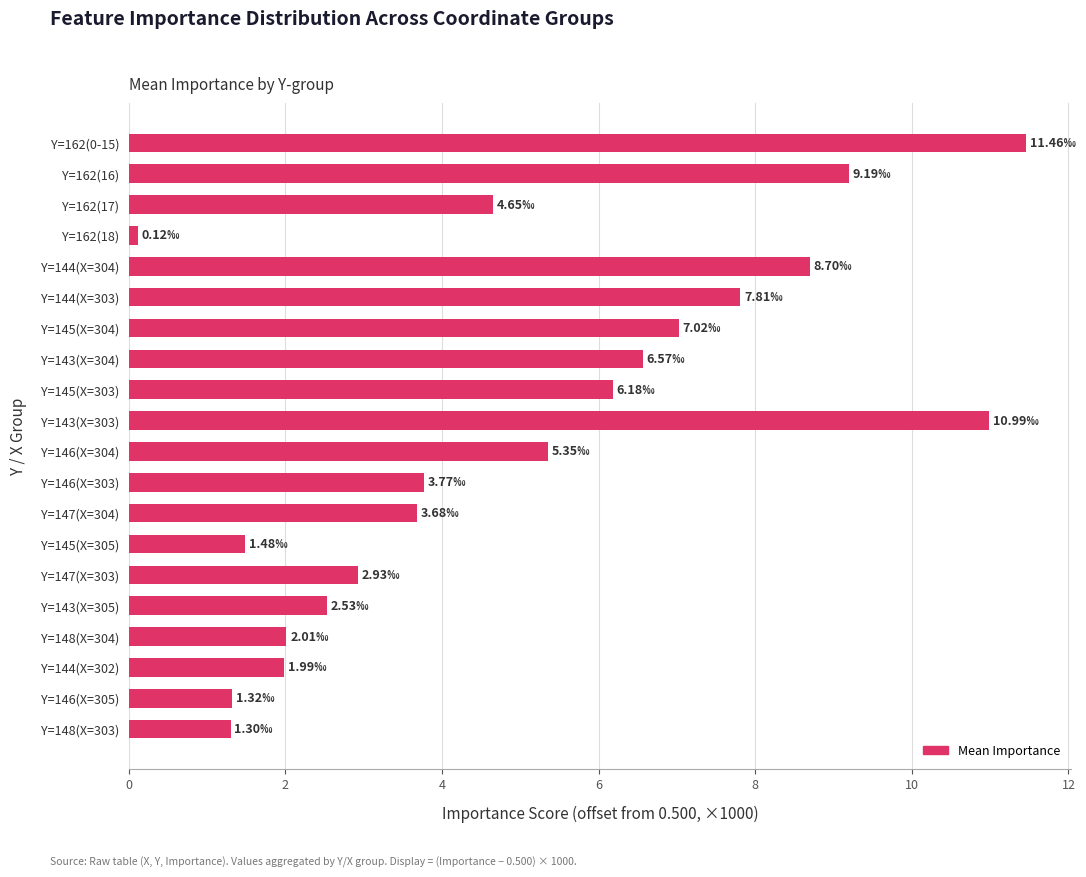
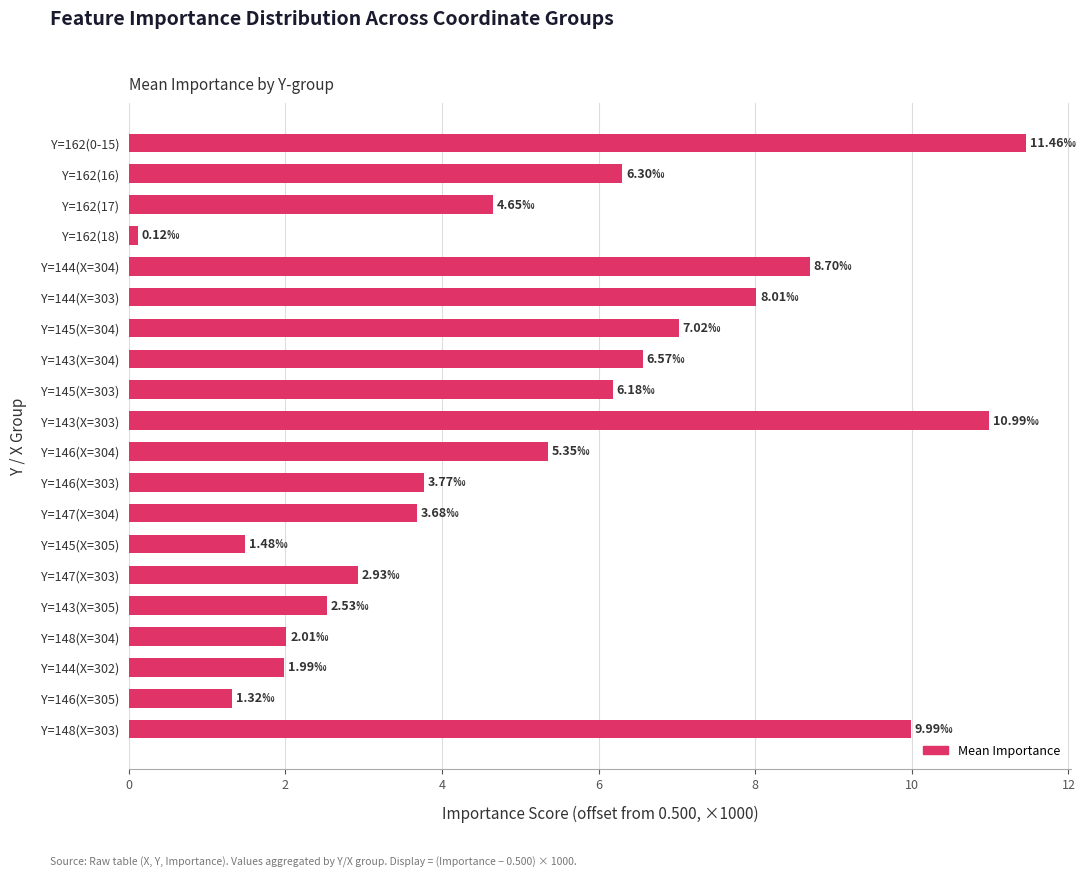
  {
    "Y=162(0-15)": "11.46‰",
-   "Y=162(16)": "9.19‰",
+   "Y=162(16)": "6.30‰",
    "Y=162(17)": "4.65‰",
    "Y=162(18)": "0.12‰",
    "Y=144(X=304)": "8.70‰",
-   "Y=144(X=303)": "7.81‰",
+   "Y=144(X=303)": "8.01‰",
    "Y=145(X=304)": "7.02‰",
    "Y=143(X=304)": "6.57‰",
    "Y=145(X=303)": "6.18‰",
    "Y=143(X=303)": "10.99‰",
    "Y=146(X=304)": "5.35‰",
    "Y=146(X=303)": "3.77‰",
    "Y=147(X=304)": "3.68‰",
    "Y=145(X=305)": "1.48‰",
    "Y=147(X=303)": "2.93‰",
    "Y=143(X=305)": "2.53‰",
    "Y=148(X=304)": "2.01‰",
    "Y=144(X=302)": "1.99‰",
    "Y=146(X=305)": "1.32‰",
-   "Y=148(X=303)": "1.30‰"
+   "Y=148(X=303)": "9.99‰"
  }
